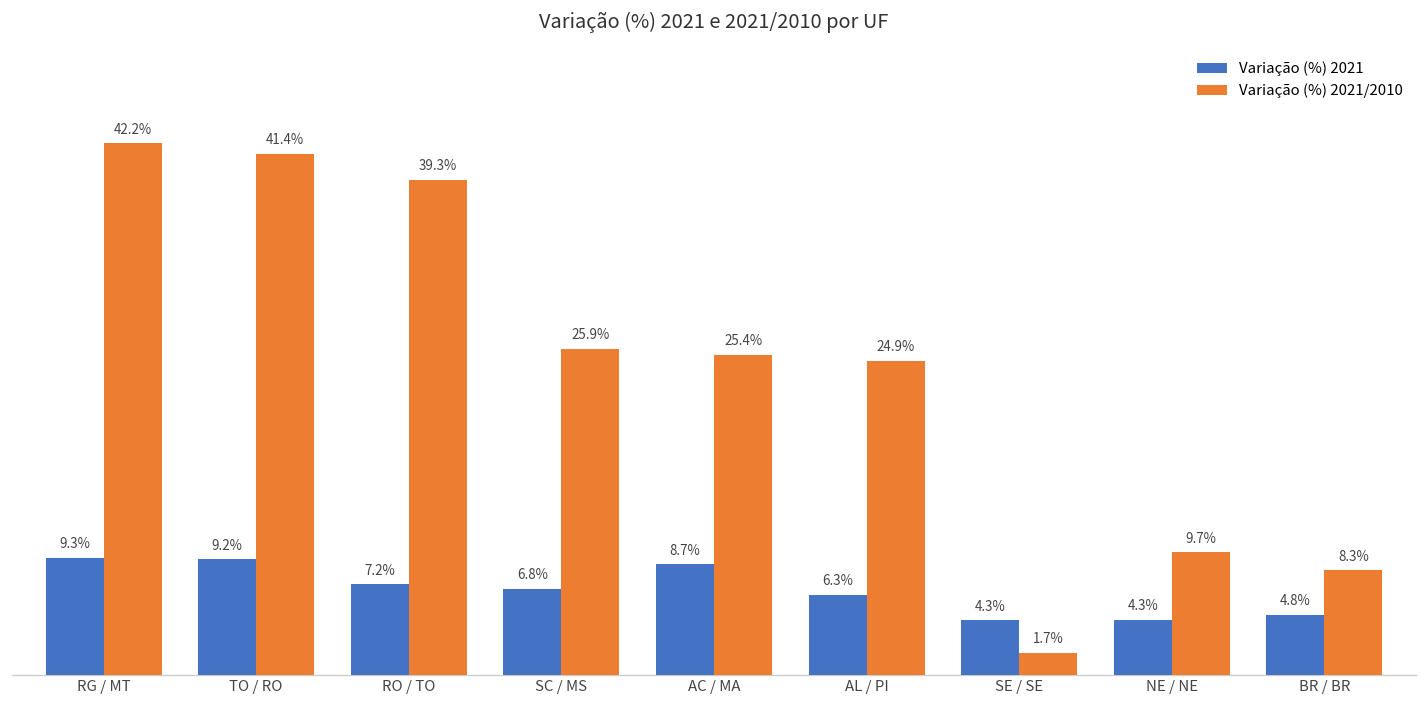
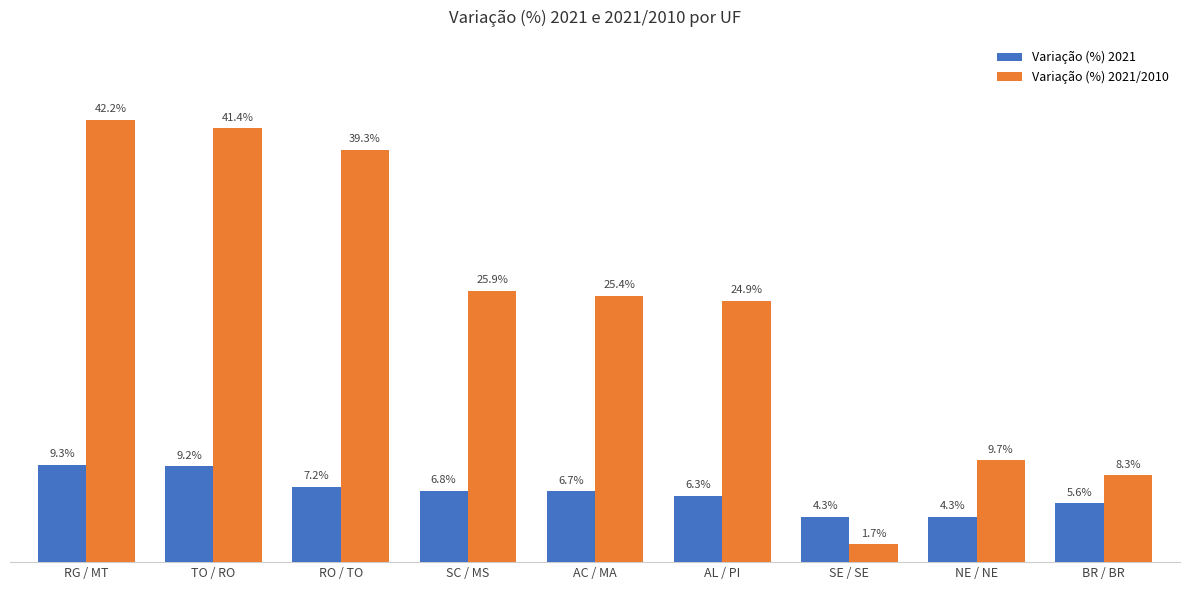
  {
    "Variação (%) 2021": {
      "RG / MT": "9.3%",
      "TO / RO": "9.2%",
      "RO / TO": "7.2%",
      "SC / MS": "6.8%",
-     "AC / MA": "8.7%",
+     "AC / MA": "6.7%",
      "AL / PI": "6.3%",
      "SE / SE": "4.3%",
      "NE / NE": "4.3%",
-     "BR / BR": "4.8%"
+     "BR / BR": "5.6%"
    },
    "Variação (%) 2021/2010": {
      "RG / MT": "42.2%",
      "TO / RO": "41.4%",
      "RO / TO": "39.3%",
      "SC / MS": "25.9%",
      "AC / MA": "25.4%",
      "AL / PI": "24.9%",
      "SE / SE": "1.7%",
      "NE / NE": "9.7%",
      "BR / BR": "8.3%"
    }
  }
